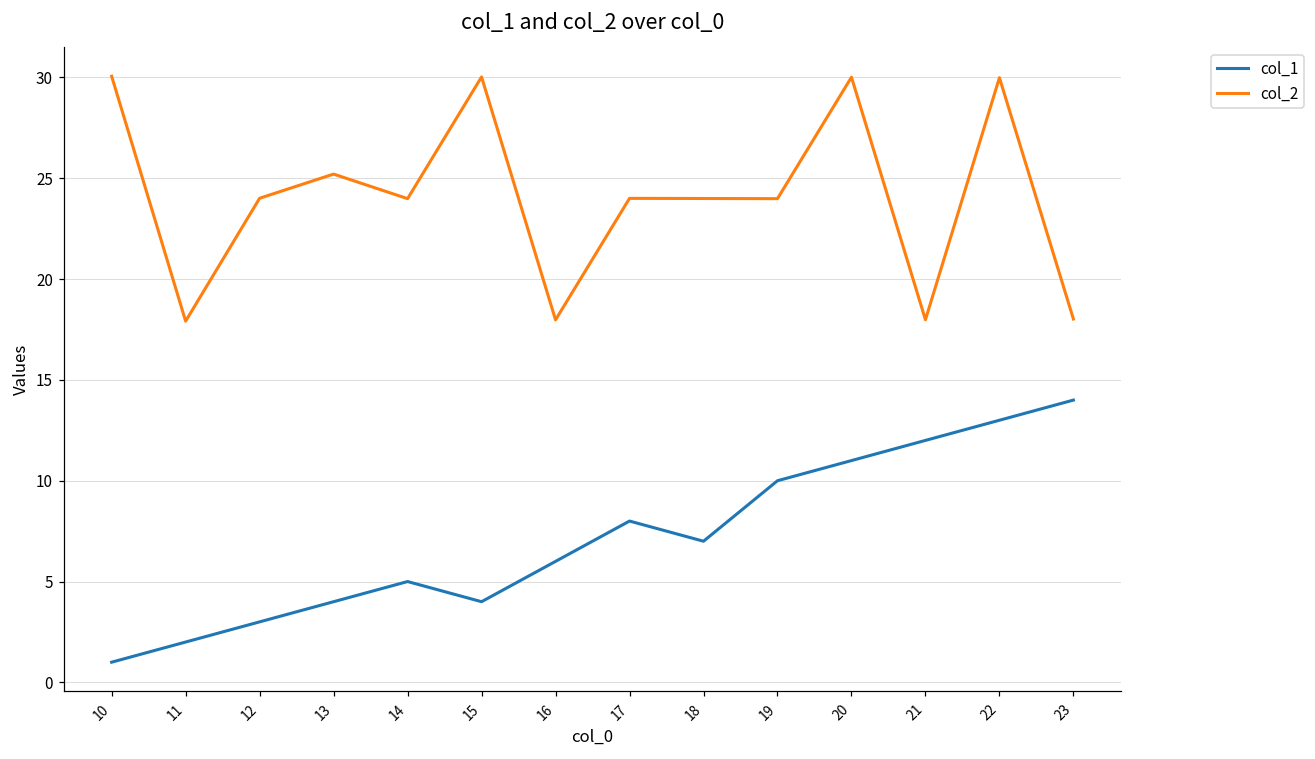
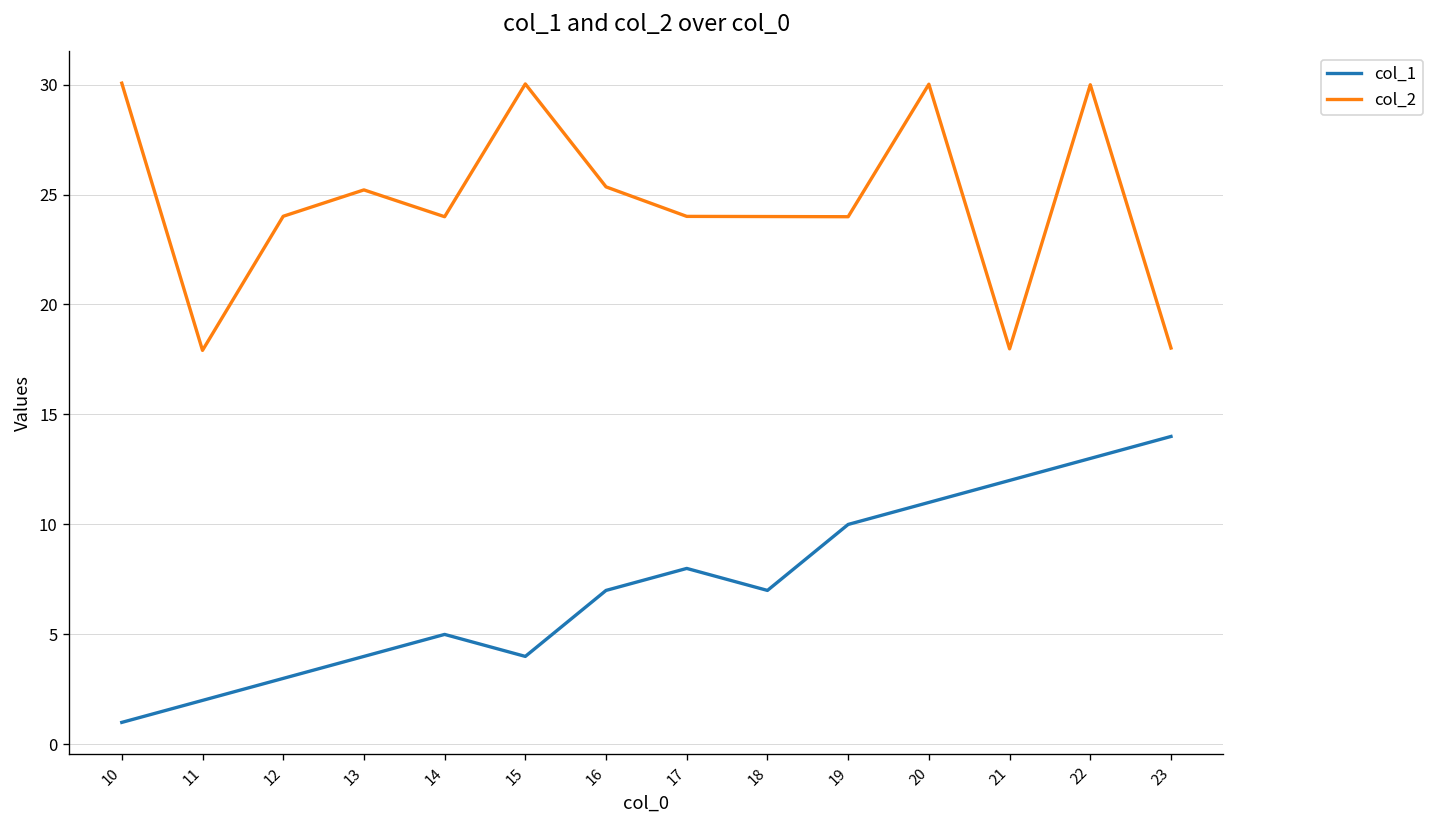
  {
    "col_1": {
      "10": 1,
      "11": 2,
      "12": 3,
      "13": 4,
      "14": 5,
      "15": 4,
-     "16": 6,
+     "16": 7,
      "17": 8,
      "18": 7,
      "19": 10,
      "20": 11,
      "21": 12,
      "22": 13,
      "23": 14
    },
    "col_2": {
      "10": 30.1,
      "11": 17.9,
      "12": 24.0,
      "13": 25.2,
      "14": 24.0,
      "15": 30.0,
-     "16": 18.0,
+     "16": 25.3,
      "17": 24.0,
      "18": 24.0,
      "19": 24.0,
      "20": 30.0,
      "21": 18.0,
      "22": 30.0,
      "23": 18.0
    }
  }
